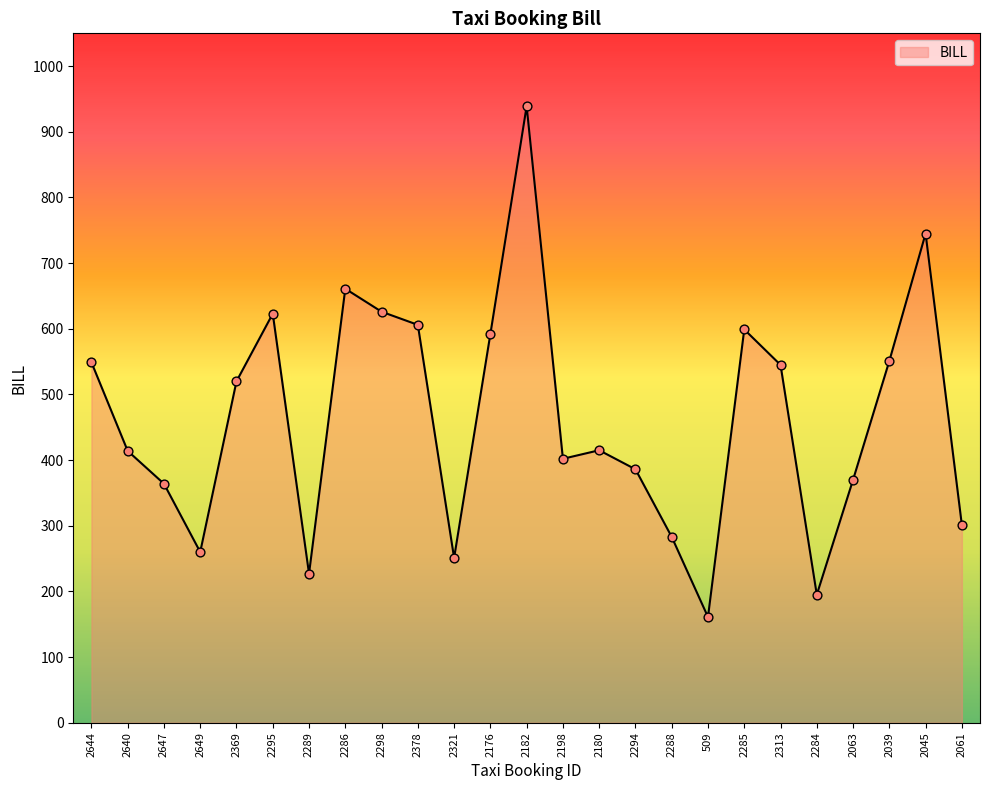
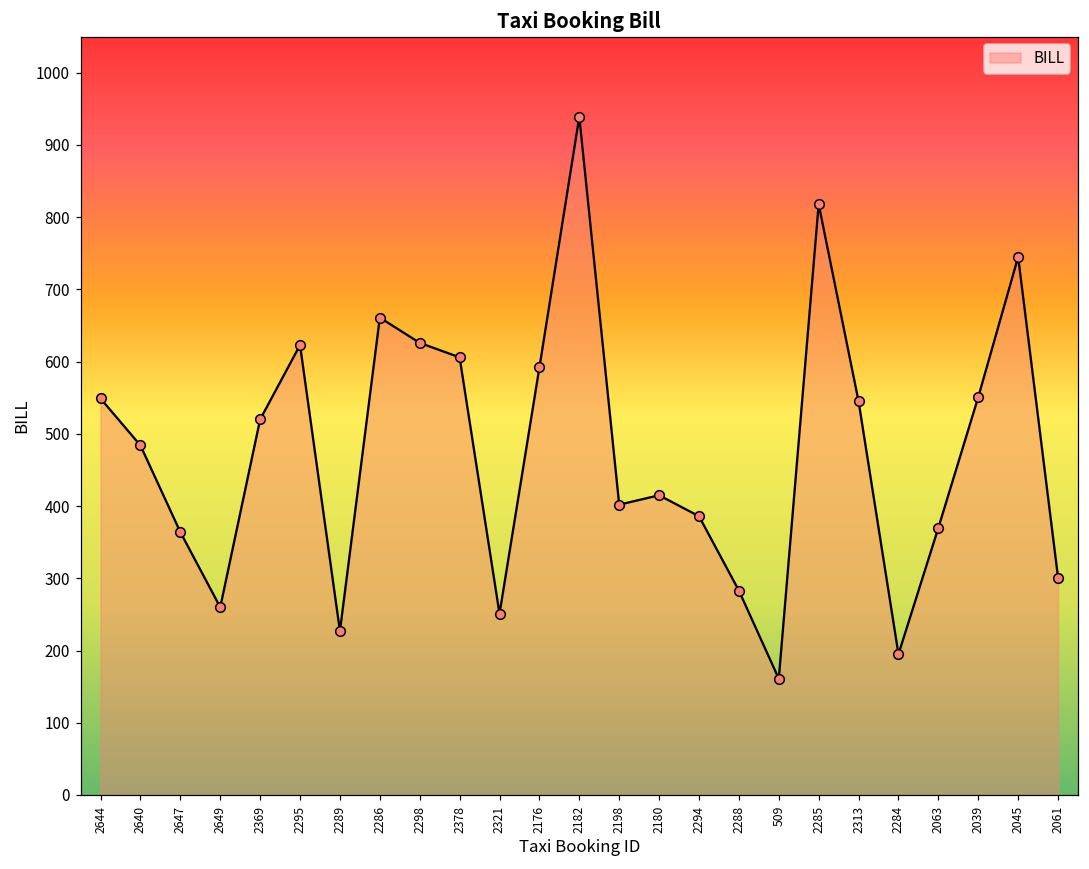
  {
    "2644": 550,
-   "2640": 410,
+   "2640": 480,
    "2647": 360,
    "2649": 260,
    "2369": 520,
    "2295": 620,
    "2289": 230,
    "2286": 660,
    "2298": 630,
    "2378": 610,
    "2321": 250,
    "2176": 590,
    "2182": 940,
    "2198": 400,
    "2180": 420,
    "2294": 390,
    "2288": 280,
    "509": 160,
-   "2285": 600,
+   "2285": 820,
    "2313": 550,
    "2284": 200,
    "2063": 370,
    "2039": 550,
    "2045": 750,
    "2061": 300
  }
